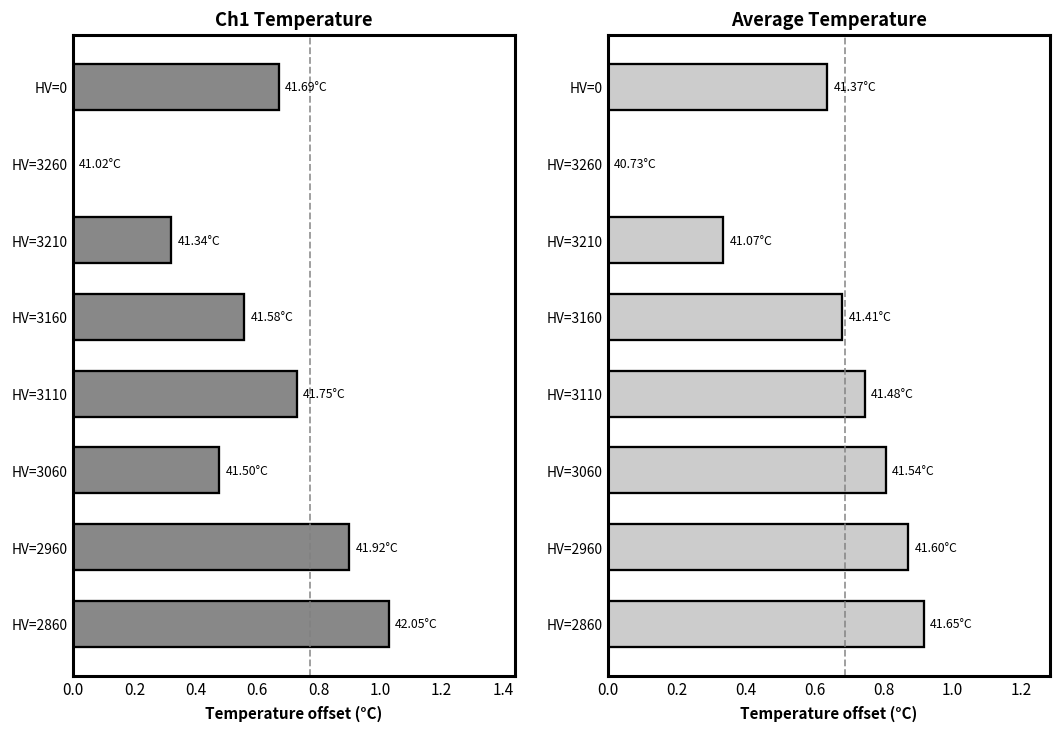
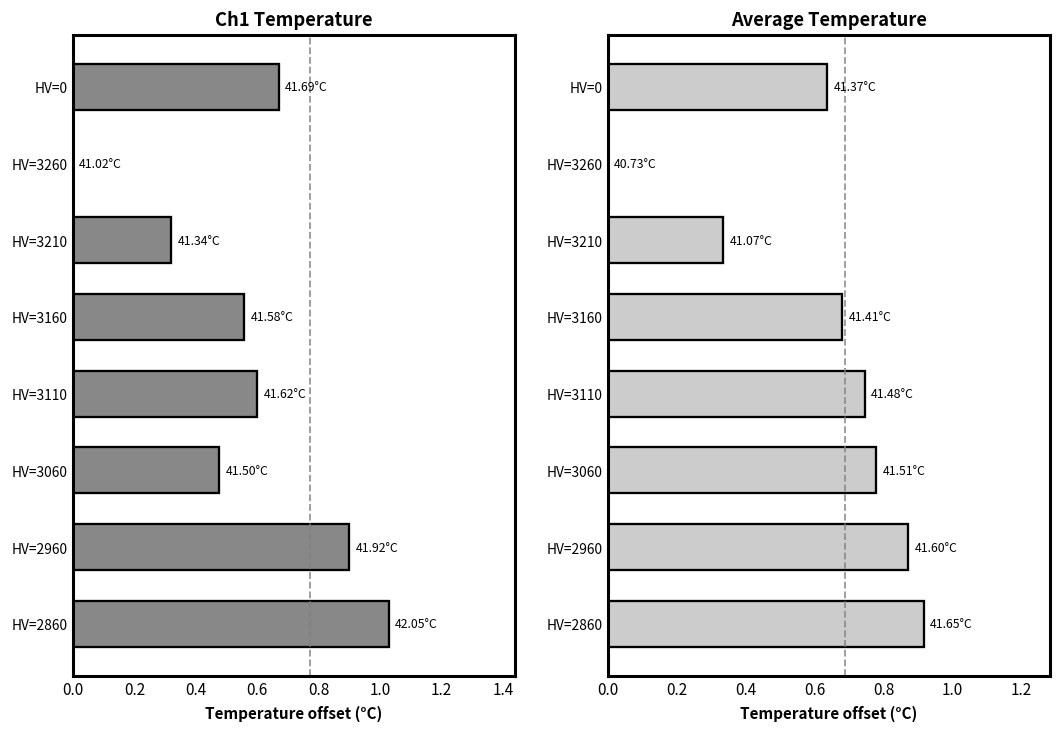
  {
    "Ch1 Temperature": {
-     "HV=3110": "41.75°C"
+     "HV=3110": "41.62°C"
    },
    "Average Temperature": {
-     "HV=3060": "41.54°C"
+     "HV=3060": "41.51°C"
    }
  }
